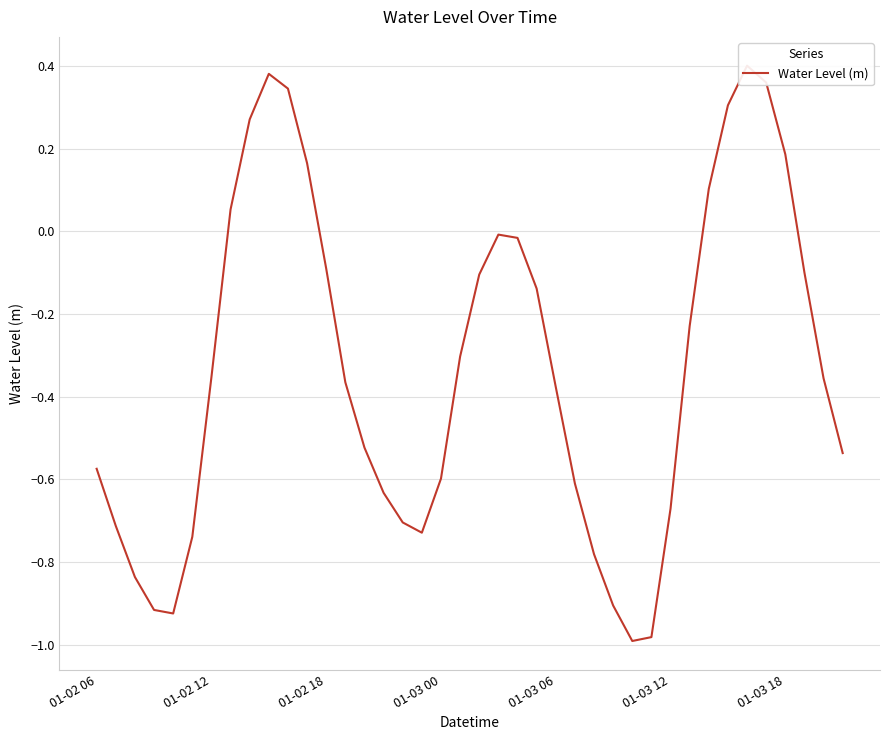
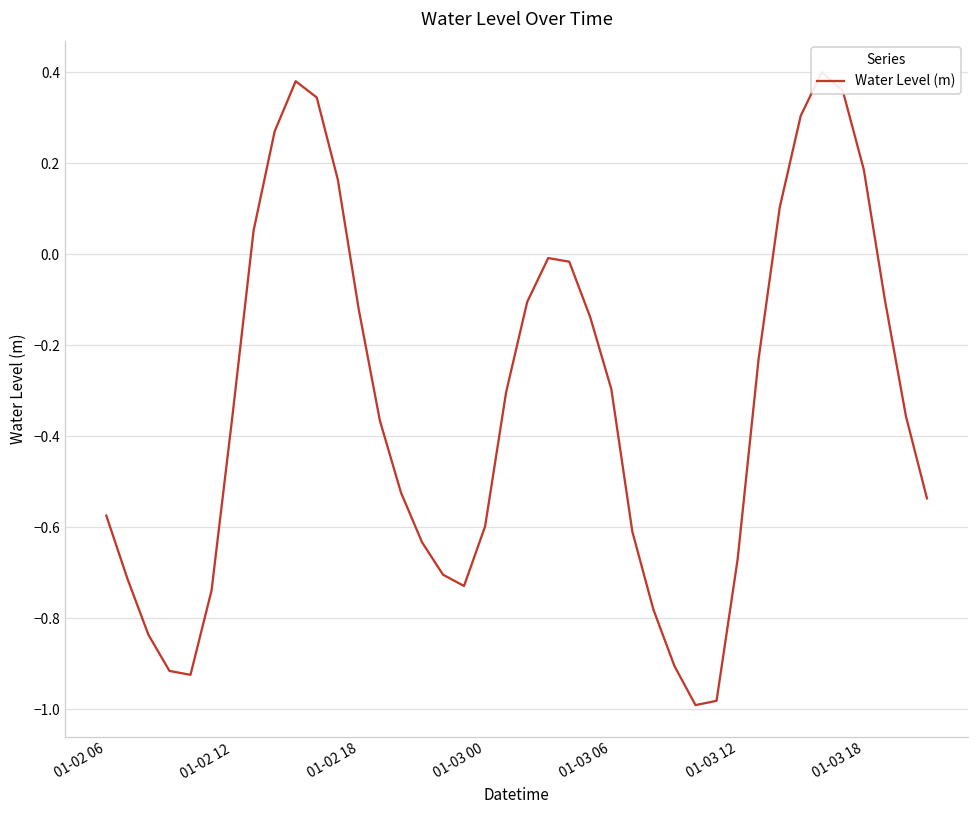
  {
    "01-02 06": -0.57,
    "01-02 12": -0.35,
-   "01-02 18": -0.09,
+   "01-02 18": -0.12,
    "01-03 00": -0.60,
-   "01-03 06": -0.38,
+   "01-03 06": -0.30,
    "01-03 12": -0.67,
    "01-03 18": 0.19
  }
